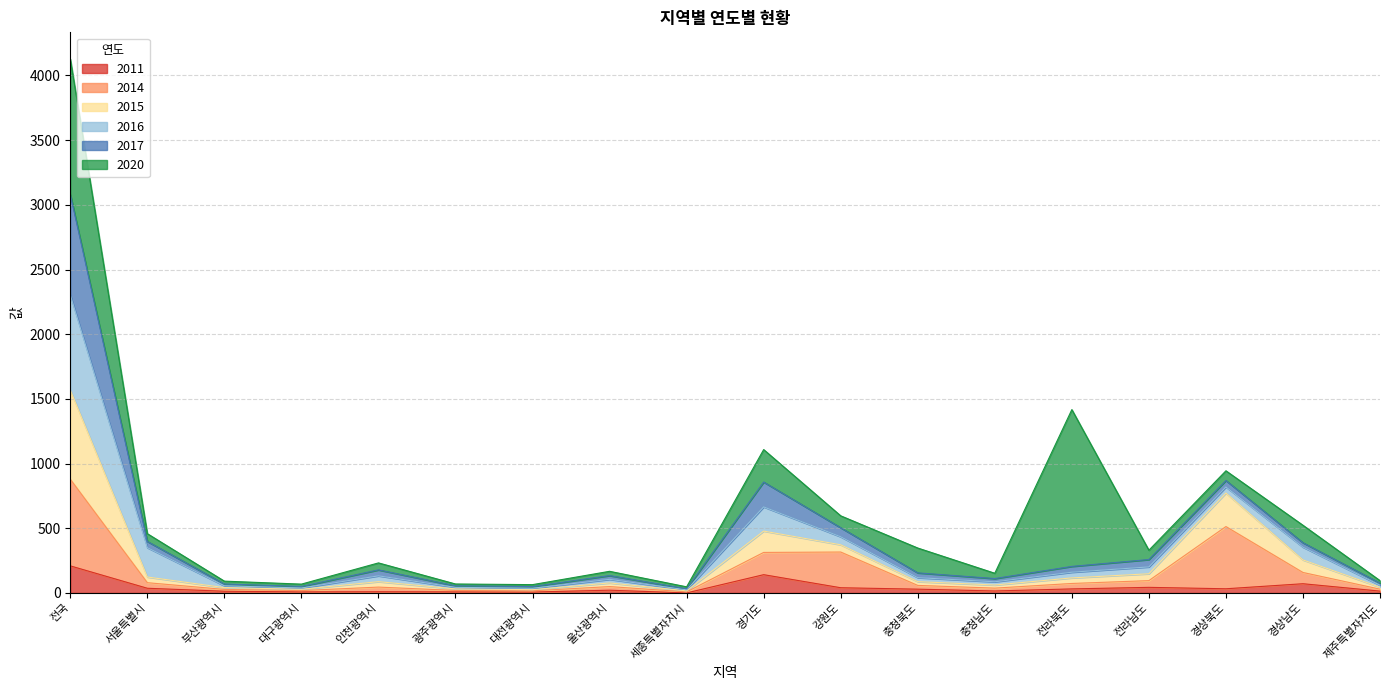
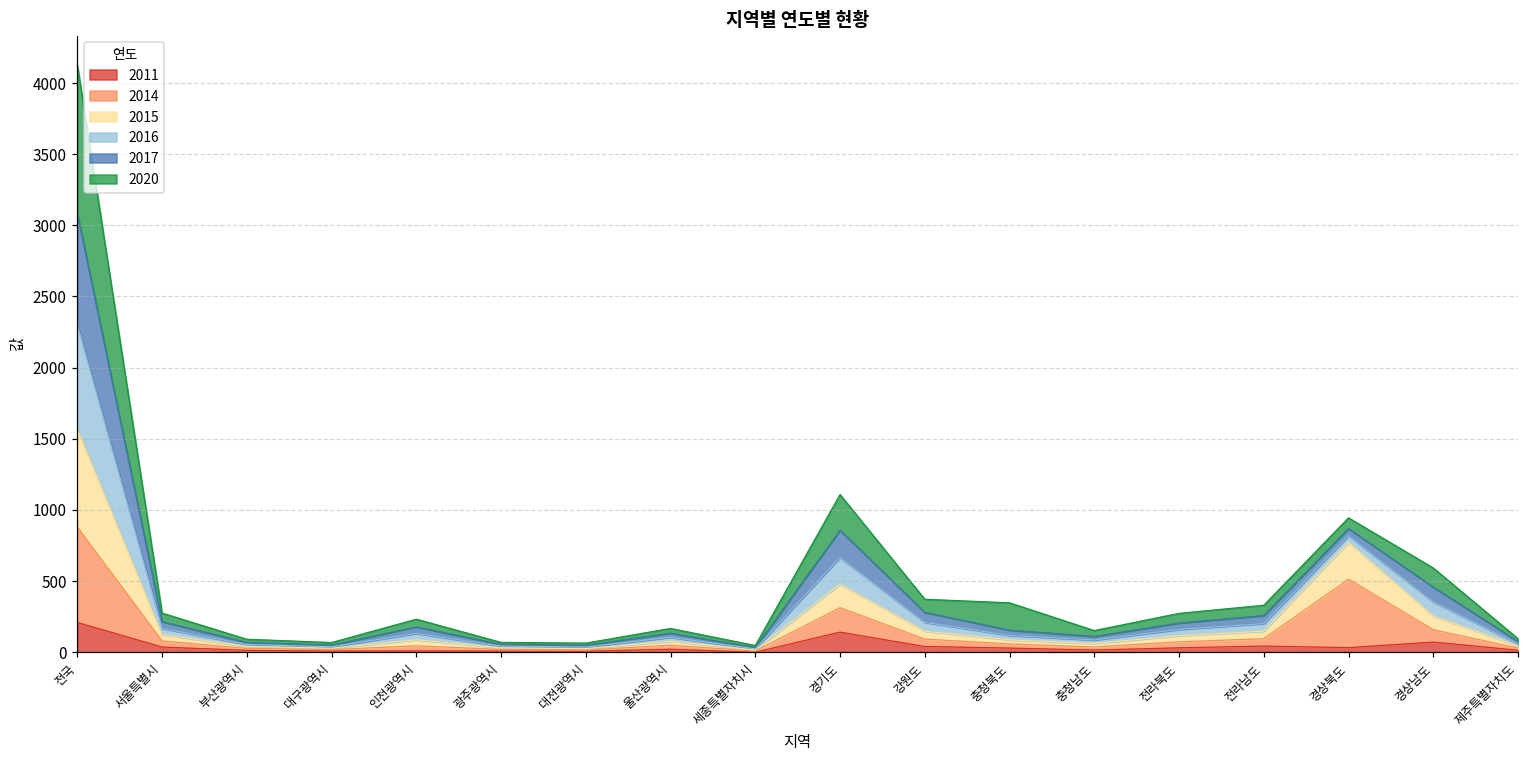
  {
    "2011": {
      "전국": 210,
      "서울특별시": 40,
      "인천광역시": 10,
      "울산광역시": 20,
      "경기도": 140,
      "강원도": 40,
      "충청북도": 30,
      "충청남도": 20,
      "전라북도": 30,
      "전라남도": 40,
      "경상북도": 30,
      "경상남도": 70
    },
    "2014": {
      "전국": 670,
      "서울특별시": 40,
      "인천광역시": 40,
      "울산광역시": 30,
      "경기도": 170,
-     "강원도": 280,
+     "강원도": 50,
      "충청북도": 30,
      "충청남도": 20,
      "전라북도": 40,
      "전라남도": 50,
      "경상북도": 480,
      "경상남도": 90
    },
    "2015": {
      "전국": 690,
      "서울특별시": 40,
      "인천광역시": 40,
      "울산광역시": 30,
      "경기도": 170,
      "강원도": 60,
      "충청북도": 30,
      "충청남도": 20,
      "전라북도": 40,
      "전라남도": 50,
      "경상북도": 260,
      "경상남도": 100
    },
    "2016": {
      "전국": 740,
-     "서울특별시": 230,
+     "서울특별시": 40,
      "인천광역시": 50,
      "울산광역시": 30,
      "경기도": 190,
      "강원도": 60,
      "충청북도": 30,
      "충청남도": 30,
      "전라북도": 40,
      "전라남도": 50,
      "경상북도": 50,
      "경상남도": 100
    },
    "2017": {
      "전국": 780,
      "서울특별시": 50,
      "인천광역시": 50,
      "울산광역시": 30,
      "경기도": 190,
      "강원도": 70,
      "충청북도": 40,
      "충청남도": 30,
      "전라북도": 50,
      "전라남도": 60,
      "경상북도": 50,
-     "경상남도": 30
+     "경상남도": 100
    },
    "2020": {
      "전국": 1050,
      "서울특별시": 60,
      "부산광역시": 20,
      "인천광역시": 50,
      "울산광역시": 30,
      "경기도": 250,
      "강원도": 90,
      "충청북도": 190,
      "충청남도": 40,
-     "전라북도": 1210,
+     "전라북도": 70,
      "전라남도": 70,
      "경상북도": 80,
      "경상남도": 140
    }
  }
